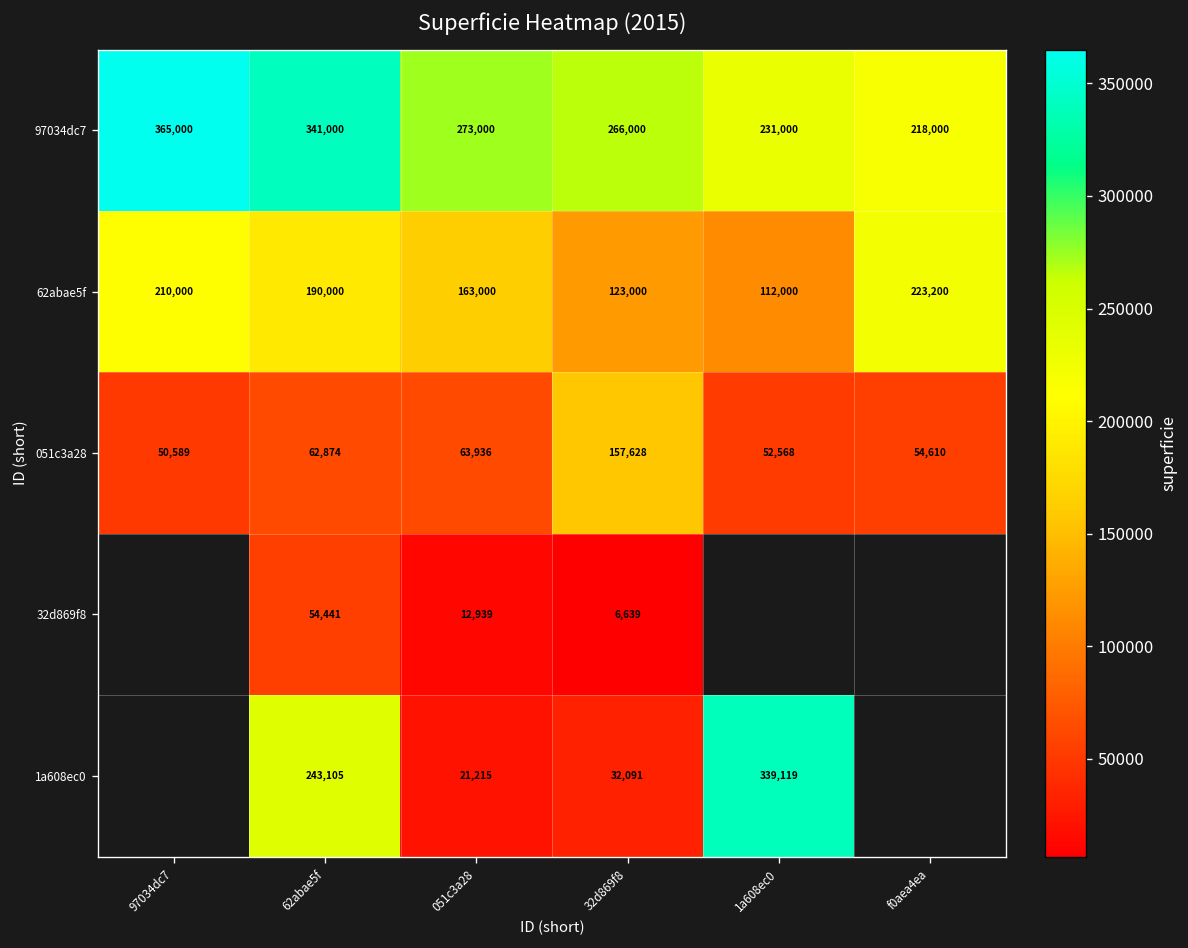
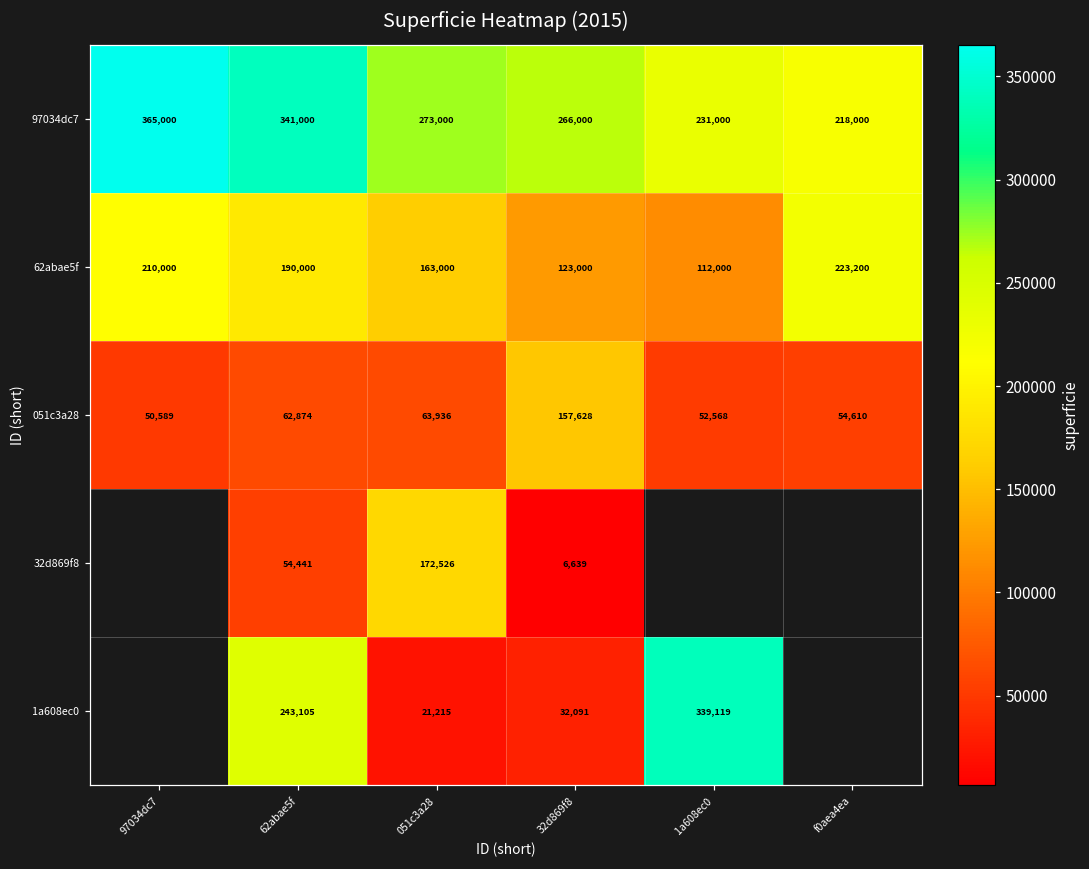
  {
    "97034dc7": {
      "97034dc7": "365,000",
      "62abae5f": "341,000",
      "051c3a28": "273,000",
      "32d869f8": "266,000",
      "1a608ec0": "231,000",
      "f0aea4ea": "218,000"
    },
    "62abae5f": {
      "97034dc7": "210,000",
      "62abae5f": "190,000",
      "051c3a28": "163,000",
      "32d869f8": "123,000",
      "1a608ec0": "112,000",
      "f0aea4ea": "223,200"
    },
    "051c3a28": {
      "97034dc7": "50,589",
      "62abae5f": "62,874",
      "051c3a28": "63,936",
      "32d869f8": "157,628",
      "1a608ec0": "52,568",
      "f0aea4ea": "54,610"
    },
    "32d869f8": {
      "62abae5f": "54,441",
-     "051c3a28": "12,939",
+     "051c3a28": "172,526",
      "32d869f8": "6,639"
    },
    "1a608ec0": {
      "62abae5f": "243,105",
      "051c3a28": "21,215",
      "32d869f8": "32,091",
      "1a608ec0": "339,119"
    }
  }
